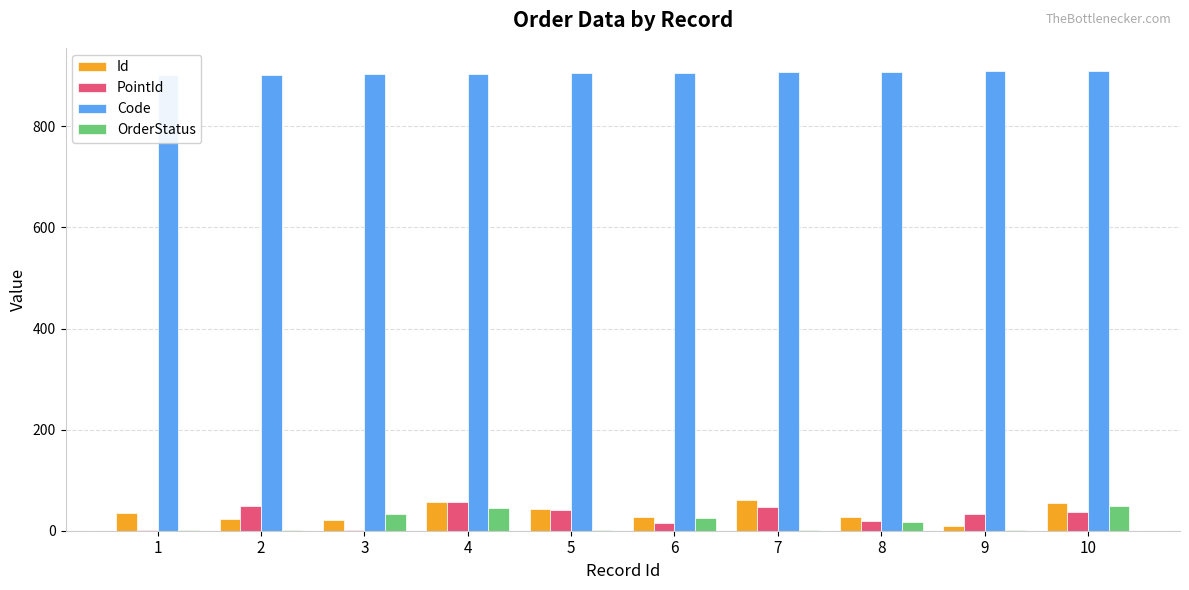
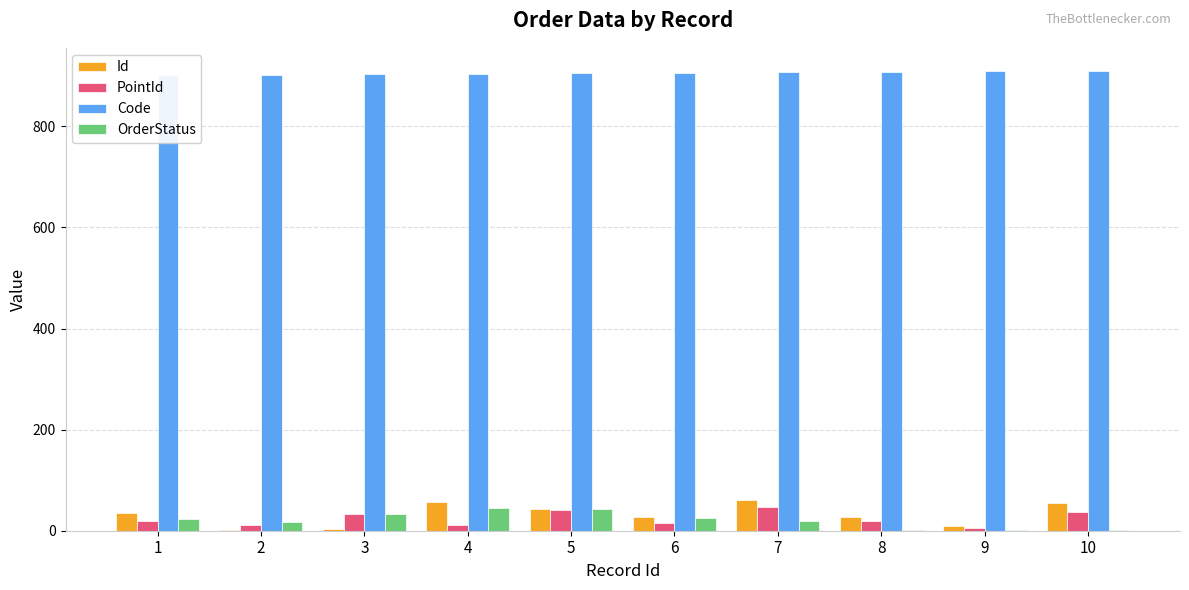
  {
    "Id": {
      "1": 40,
-     "2": 20,
-     "3": 20,
+     "2": 0,
+     "3": 0,
      "4": 60,
      "5": 40,
      "6": 30,
      "7": 60,
      "8": 30,
      "9": 10,
      "10": 50
    },
    "PointId": {
-     "1": 0,
-     "2": 50,
-     "3": 0,
-     "4": 60,
+     "1": 20,
+     "2": 10,
+     "3": 30,
+     "4": 10,
      "5": 40,
      "6": 20,
      "7": 50,
      "8": 20,
-     "9": 30,
+     "9": 10,
      "10": 40
    },
    "Code": {
      "2": 900,
      "3": 900,
      "4": 900,
      "5": 910,
      "6": 910,
      "7": 910,
      "8": 910,
      "9": 910,
      "10": 910
    },
    "OrderStatus": {
-     "1": 0,
-     "2": 0,
+     "1": 20,
+     "2": 20,
      "3": 30,
      "4": 40,
-     "5": 0,
+     "5": 40,
      "6": 30,
-     "7": 0,
-     "8": 20,
-     "10": 50
+     "7": 20,
+     "8": 0,
+     "10": 0
    }
  }
